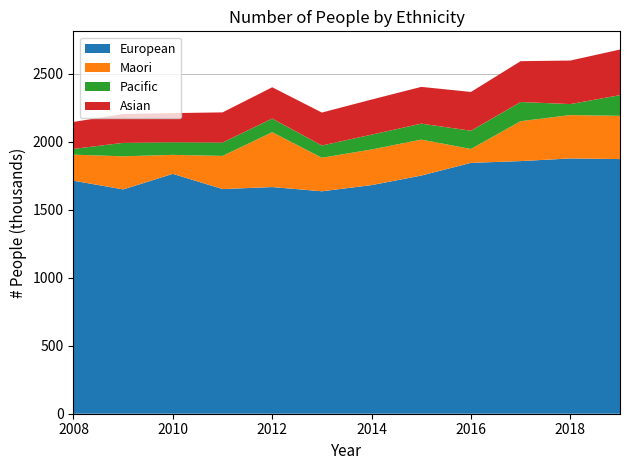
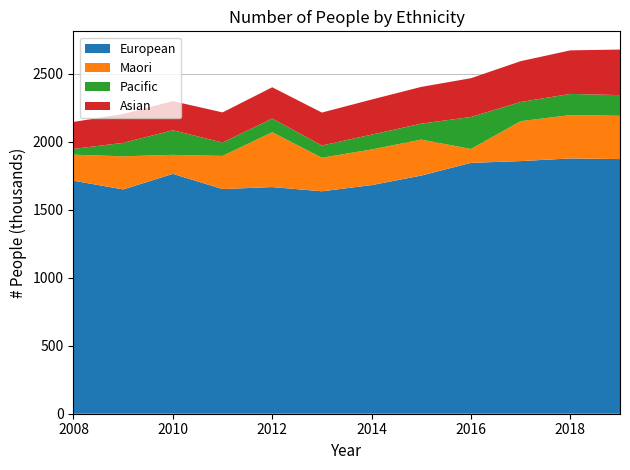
  {
    "Pacific": {
-     "2010": 90,
-     "2016": 130,
-     "2018": 80
+     "2010": 180,
+     "2016": 240,
+     "2018": 160
    },
    "Asian": {
      "2008": 200,
      "2012": 230,
      "2014": 260,
      "2016": 290,
      "2018": 320
    }
  }
